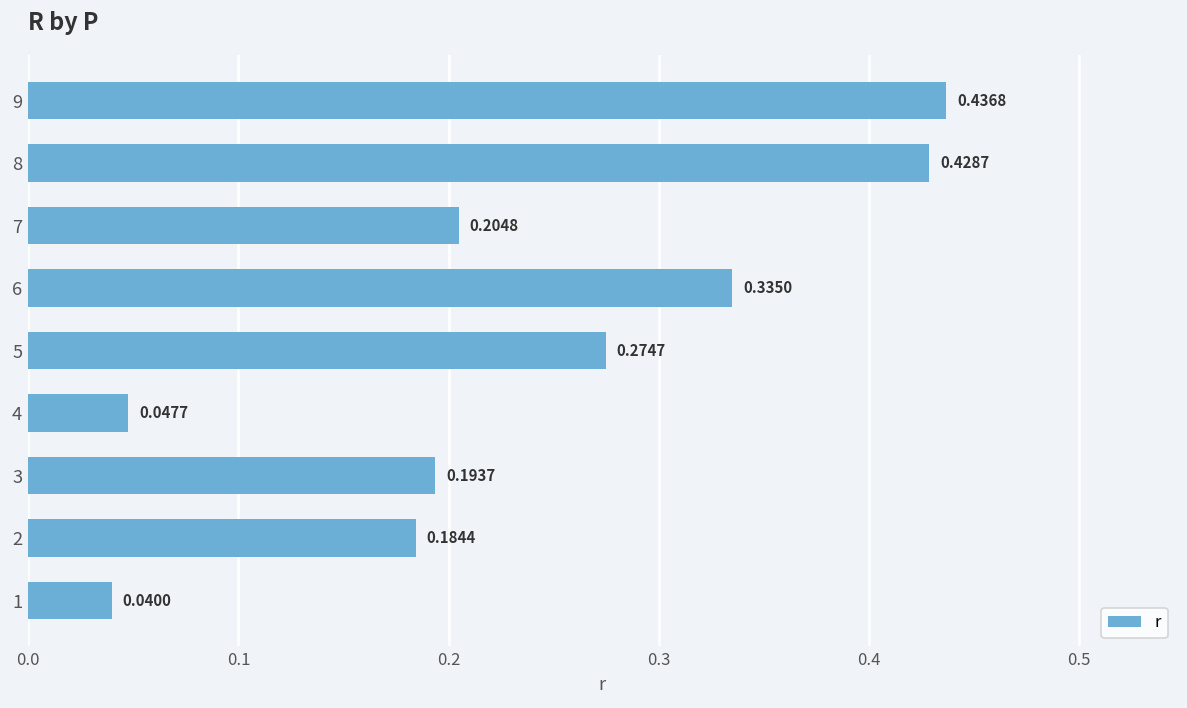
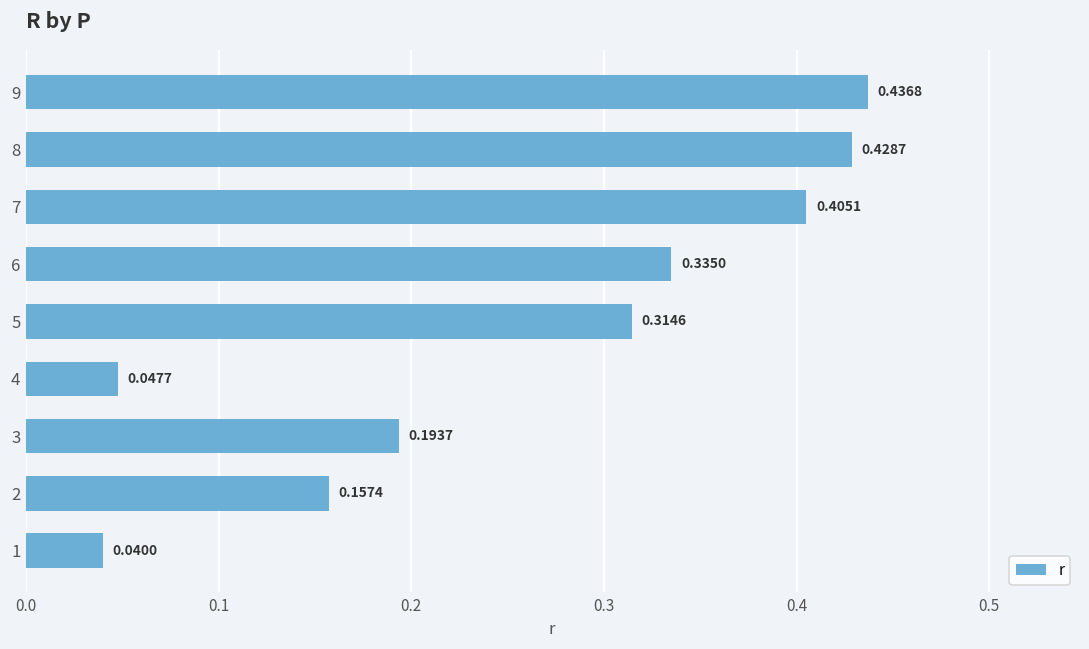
  {
    "9": 0.4368,
    "8": 0.4287,
-   "7": 0.2048,
+   "7": 0.4051,
    "6": 0.3350,
-   "5": 0.2747,
+   "5": 0.3146,
    "4": 0.0477,
    "3": 0.1937,
-   "2": 0.1844,
+   "2": 0.1574,
    "1": 0.0400
  }
